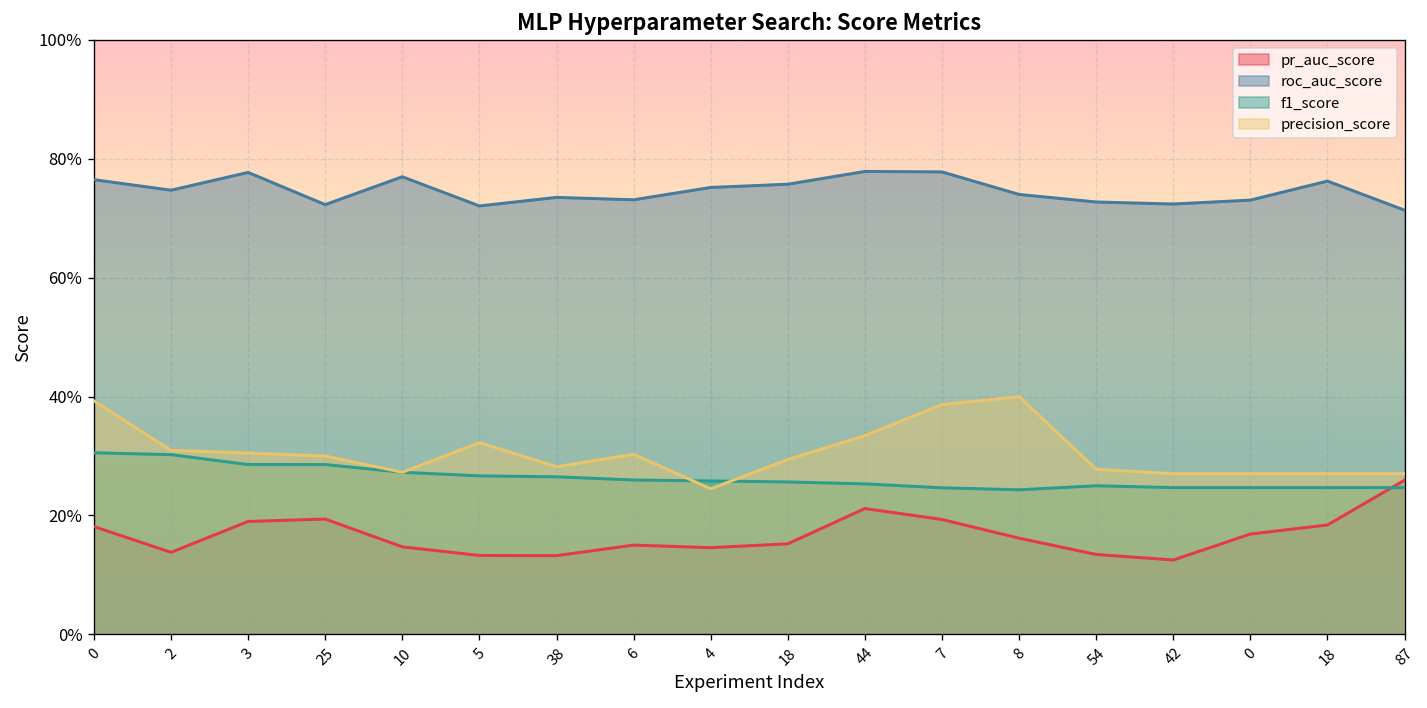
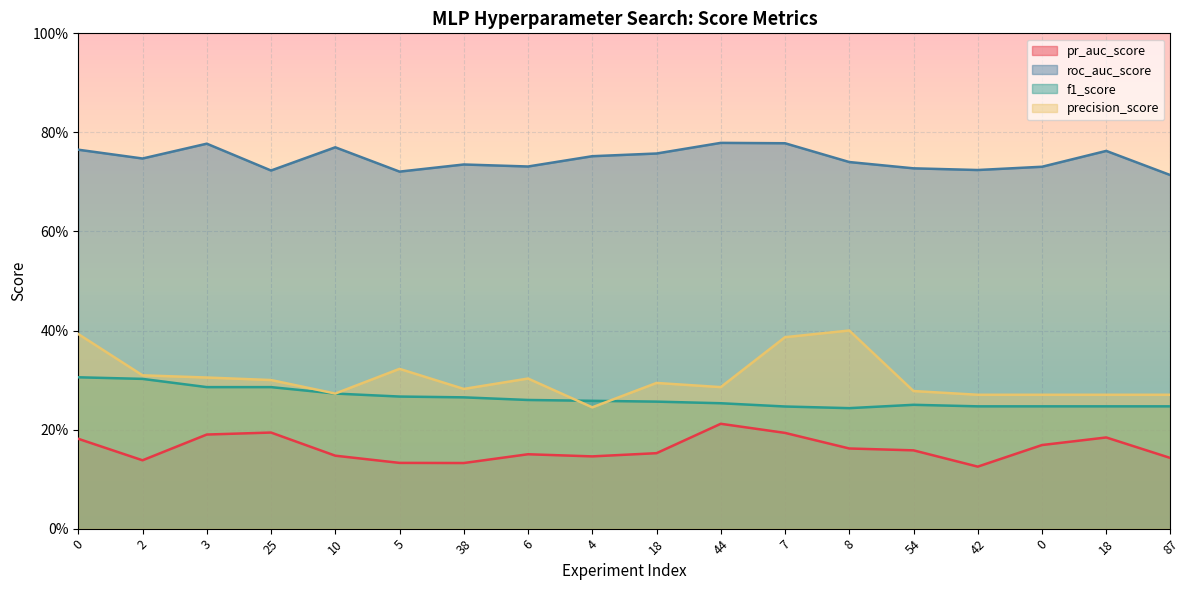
  {
    "pr_auc_score": {
      "2": "14%",
      "3": "19%",
      "25": "19%",
      "10": "15%",
      "5": "13%",
      "38": "13%",
      "6": "15%",
      "4": "15%",
      "44": "21%",
      "7": "19%",
      "8": "16%",
-     "54": "13%",
+     "54": "16%",
      "42": "13%",
-     "87": "26%"
+     "87": "14%"
    },
    "precision_score": {
      "2": "31%",
      "3": "31%",
      "25": "30%",
      "5": "32%",
      "38": "28%",
      "6": "30%",
      "4": "24%",
-     "44": "33%",
+     "44": "29%",
      "7": "39%",
      "8": "40%",
      "54": "28%",
      "42": "27%",
      "87": "27%"
    }
  }
